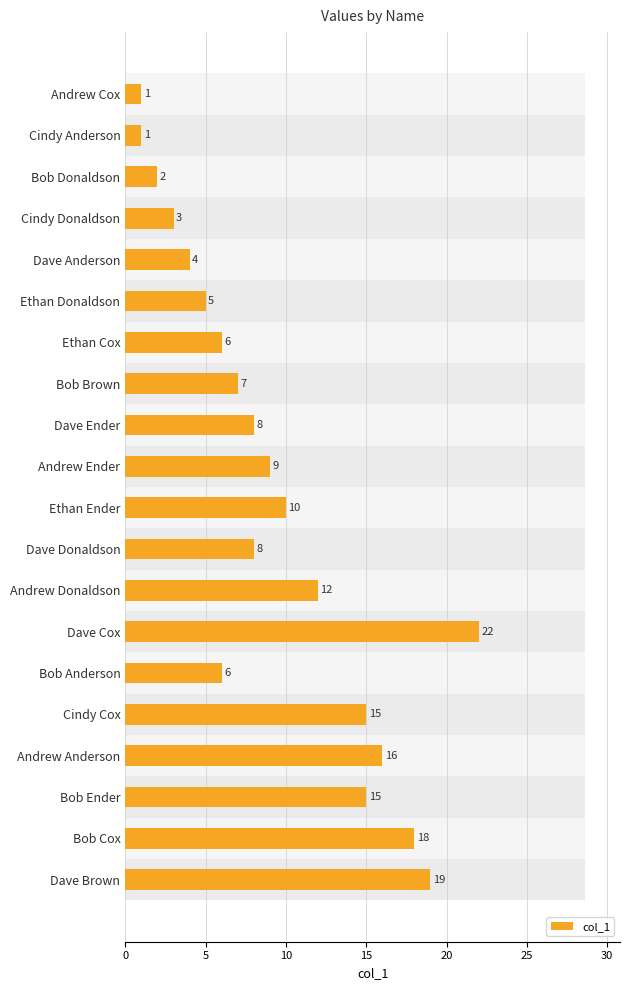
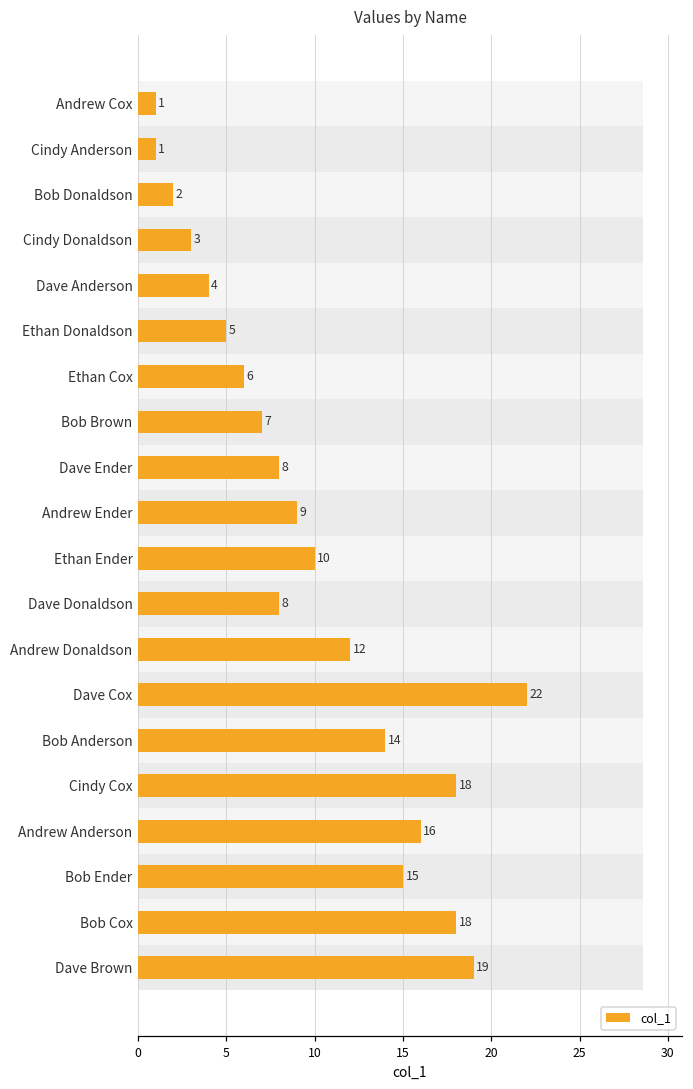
  {
    "col_1": {
-     "Bob Anderson": 6,
-     "Cindy Cox": 15
+     "Bob Anderson": 14,
+     "Cindy Cox": 18
    }
  }
